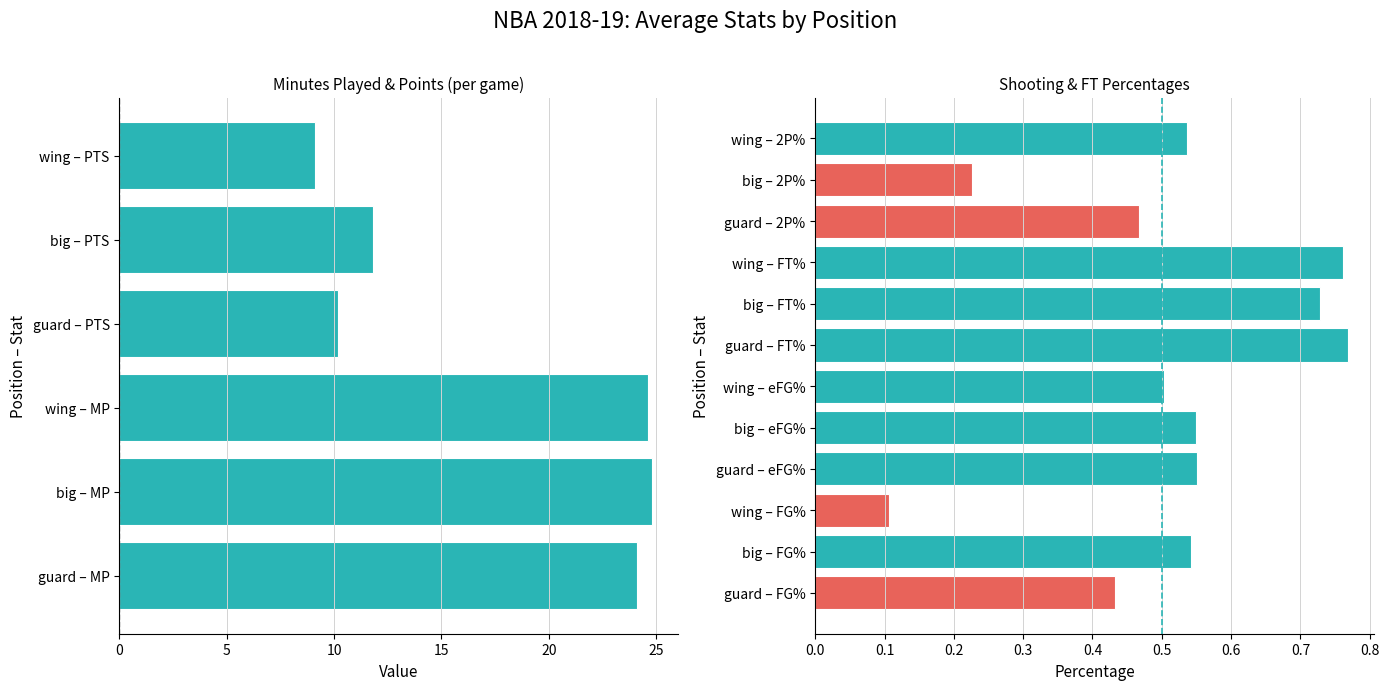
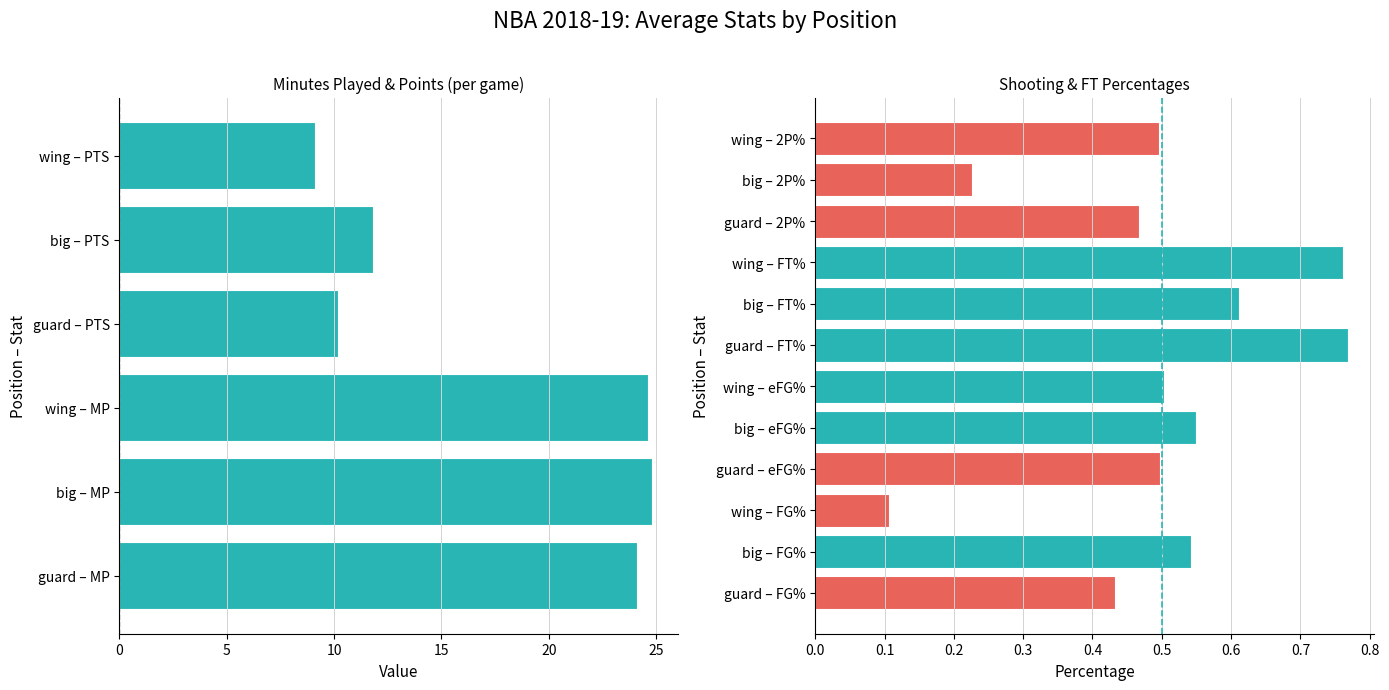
  {
    "Shooting & FT Percentages": {
-     "wing – 2P%": 0.54,
+     "wing – 2P%": 0.50,
      "big – 2P%": 0.23,
      "guard – 2P%": 0.47,
      "wing – FT%": 0.76,
-     "big – FT%": 0.73,
+     "big – FT%": 0.61,
      "guard – FT%": 0.77,
      "wing – eFG%": 0.50,
      "big – eFG%": 0.55,
-     "guard – eFG%": 0.55,
+     "guard – eFG%": 0.50,
      "wing – FG%": 0.11,
      "big – FG%": 0.54,
      "guard – FG%": 0.43
    }
  }
